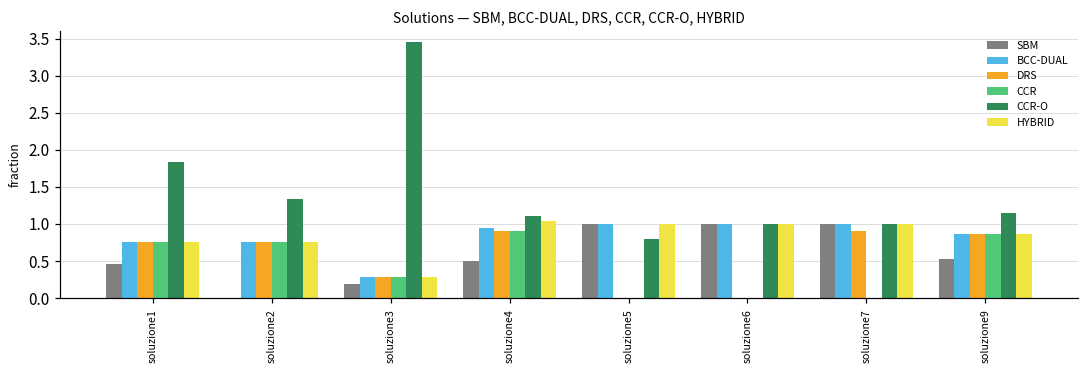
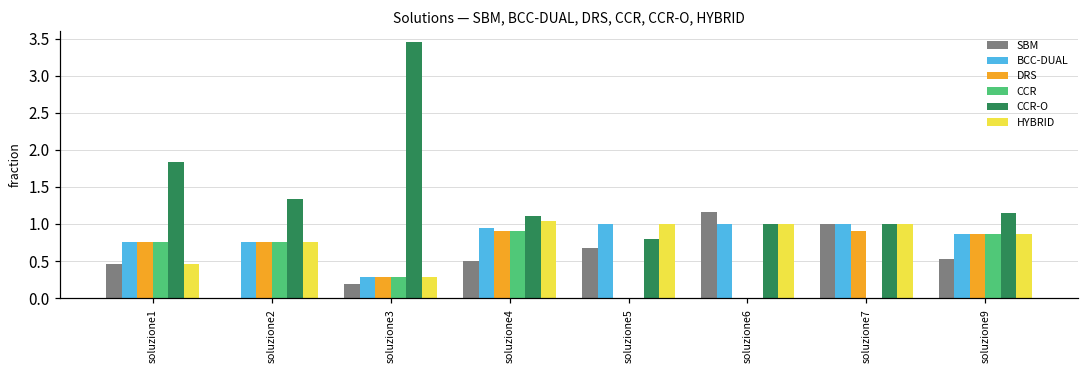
  {
    "SBM": {
      "soluzione1": 0.5,
      "soluzione3": 0.2,
      "soluzione4": 0.5,
-     "soluzione5": 1.0,
-     "soluzione6": 1.0,
+     "soluzione5": 0.7,
+     "soluzione6": 1.2,
      "soluzione7": 1.0,
      "soluzione9": 0.5
    },
    "BCC-DUAL": {
      "soluzione1": 0.8,
      "soluzione2": 0.8,
      "soluzione3": 0.3,
      "soluzione4": 0.9,
      "soluzione5": 1.0,
      "soluzione6": 1.0,
      "soluzione7": 1.0,
      "soluzione9": 0.9
    },
    "DRS": {
      "soluzione1": 0.8,
      "soluzione2": 0.8,
      "soluzione3": 0.3,
      "soluzione4": 0.9,
      "soluzione5": 0.0,
      "soluzione6": 0.0,
      "soluzione7": 0.9,
      "soluzione9": 0.9
    },
    "CCR": {
      "soluzione1": 0.8,
      "soluzione2": 0.8,
      "soluzione3": 0.3,
      "soluzione4": 0.9,
      "soluzione5": 0.0,
      "soluzione6": 0.0,
      "soluzione7": 0.0,
      "soluzione9": 0.9
    },
    "CCR-O": {
      "soluzione1": 1.8,
      "soluzione2": 1.3,
      "soluzione3": 3.5,
      "soluzione4": 1.1,
      "soluzione5": 0.8,
      "soluzione6": 1.0,
      "soluzione7": 1.0,
      "soluzione9": 1.2
    },
    "HYBRID": {
-     "soluzione1": 0.8,
+     "soluzione1": 0.5,
      "soluzione2": 0.8,
      "soluzione3": 0.3,
      "soluzione4": 1.0,
      "soluzione5": 1.0,
      "soluzione6": 1.0,
      "soluzione7": 1.0,
      "soluzione9": 0.9
    }
  }
